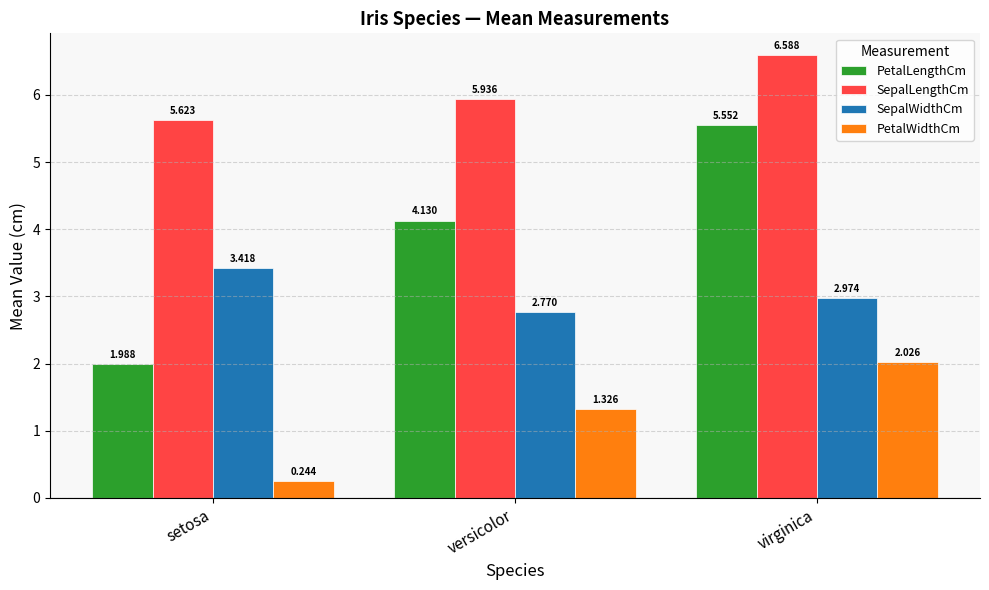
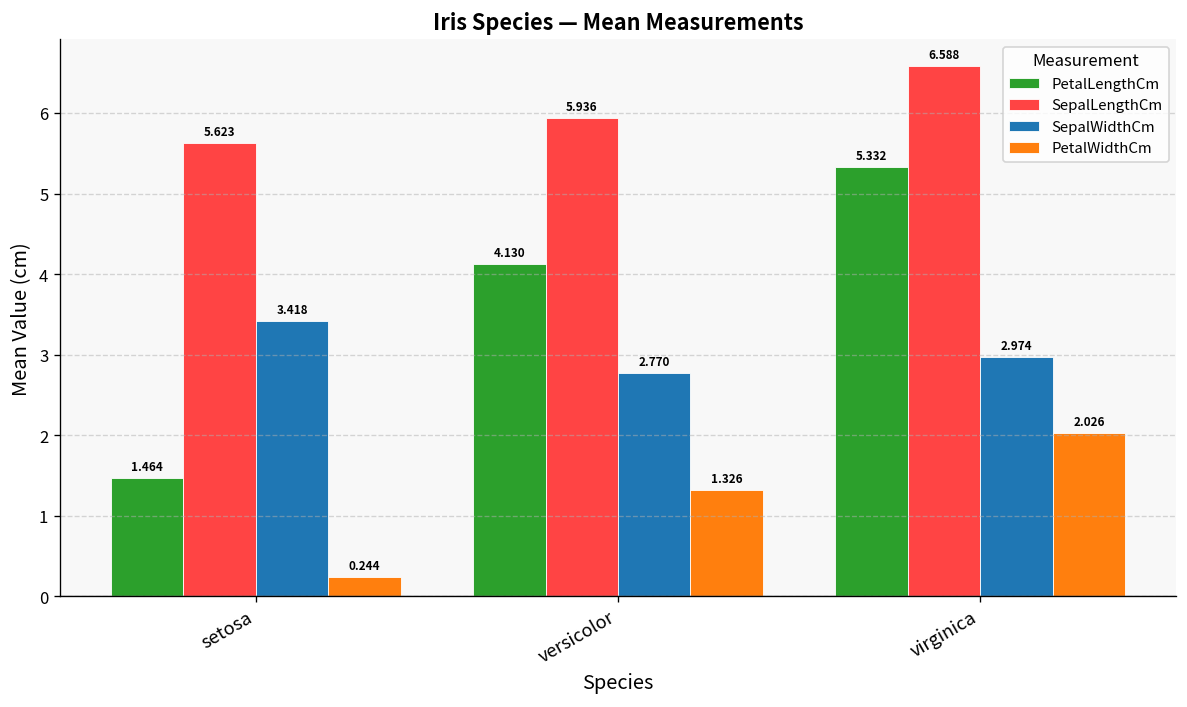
  {
    "PetalLengthCm": {
-     "setosa": 1.988,
+     "setosa": 1.464,
      "versicolor": 4.130,
-     "virginica": 5.552
+     "virginica": 5.332
    },
    "SepalLengthCm": {
      "setosa": 5.623,
      "versicolor": 5.936,
      "virginica": 6.588
    },
    "SepalWidthCm": {
      "setosa": 3.418,
      "versicolor": 2.770,
      "virginica": 2.974
    },
    "PetalWidthCm": {
      "setosa": 0.244,
      "versicolor": 1.326,
      "virginica": 2.026
    }
  }
